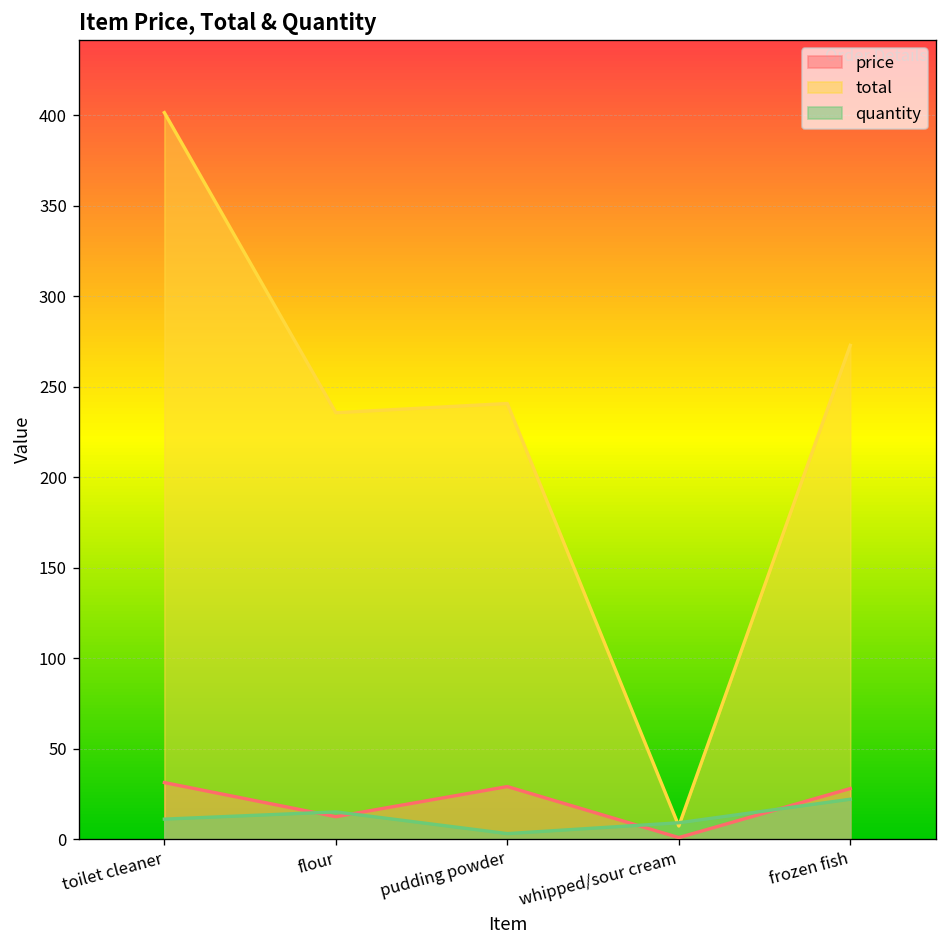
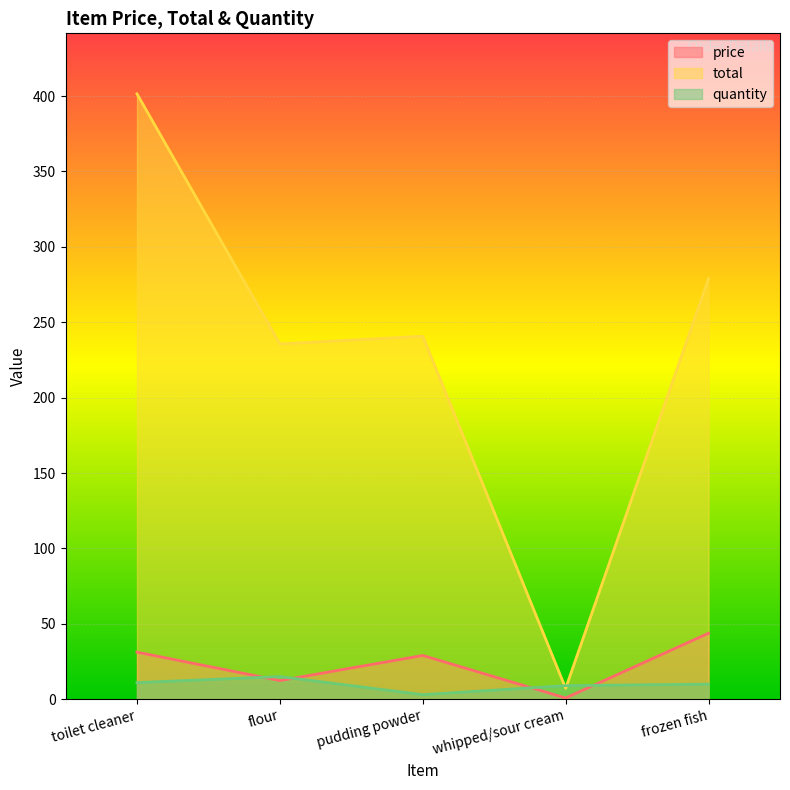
  {
    "price": {
      "toilet cleaner": 31,
      "flour": 12,
      "pudding powder": 29,
      "whipped/sour cream": 1,
-     "frozen fish": 28
+     "frozen fish": 44
    },
    "total": {
      "toilet cleaner": 401,
      "flour": 236,
      "pudding powder": 241,
      "whipped/sour cream": 7,
-     "frozen fish": 273
+     "frozen fish": 279
    },
    "quantity": {
      "toilet cleaner": 11,
      "flour": 15,
      "pudding powder": 3,
      "whipped/sour cream": 9,
-     "frozen fish": 22
+     "frozen fish": 10
    }
  }
